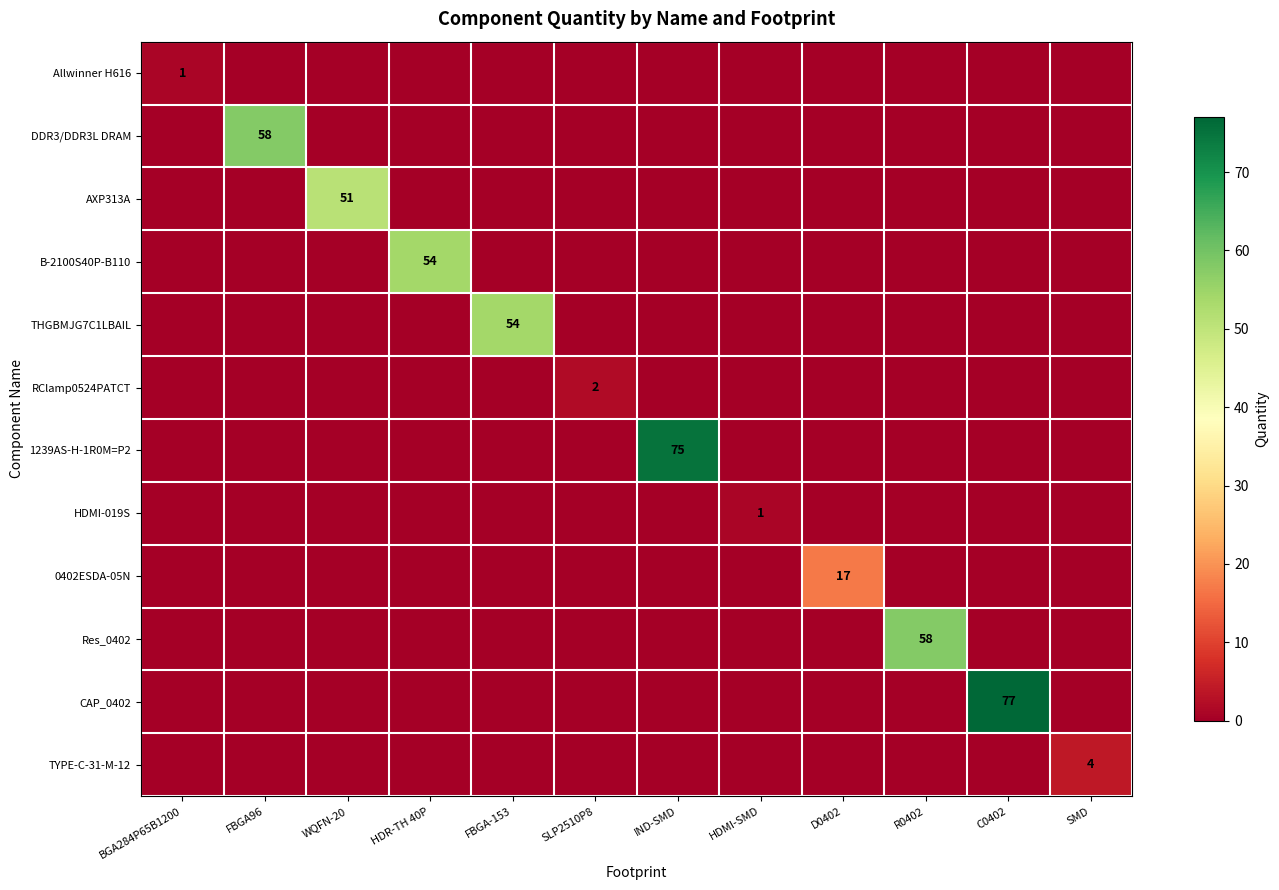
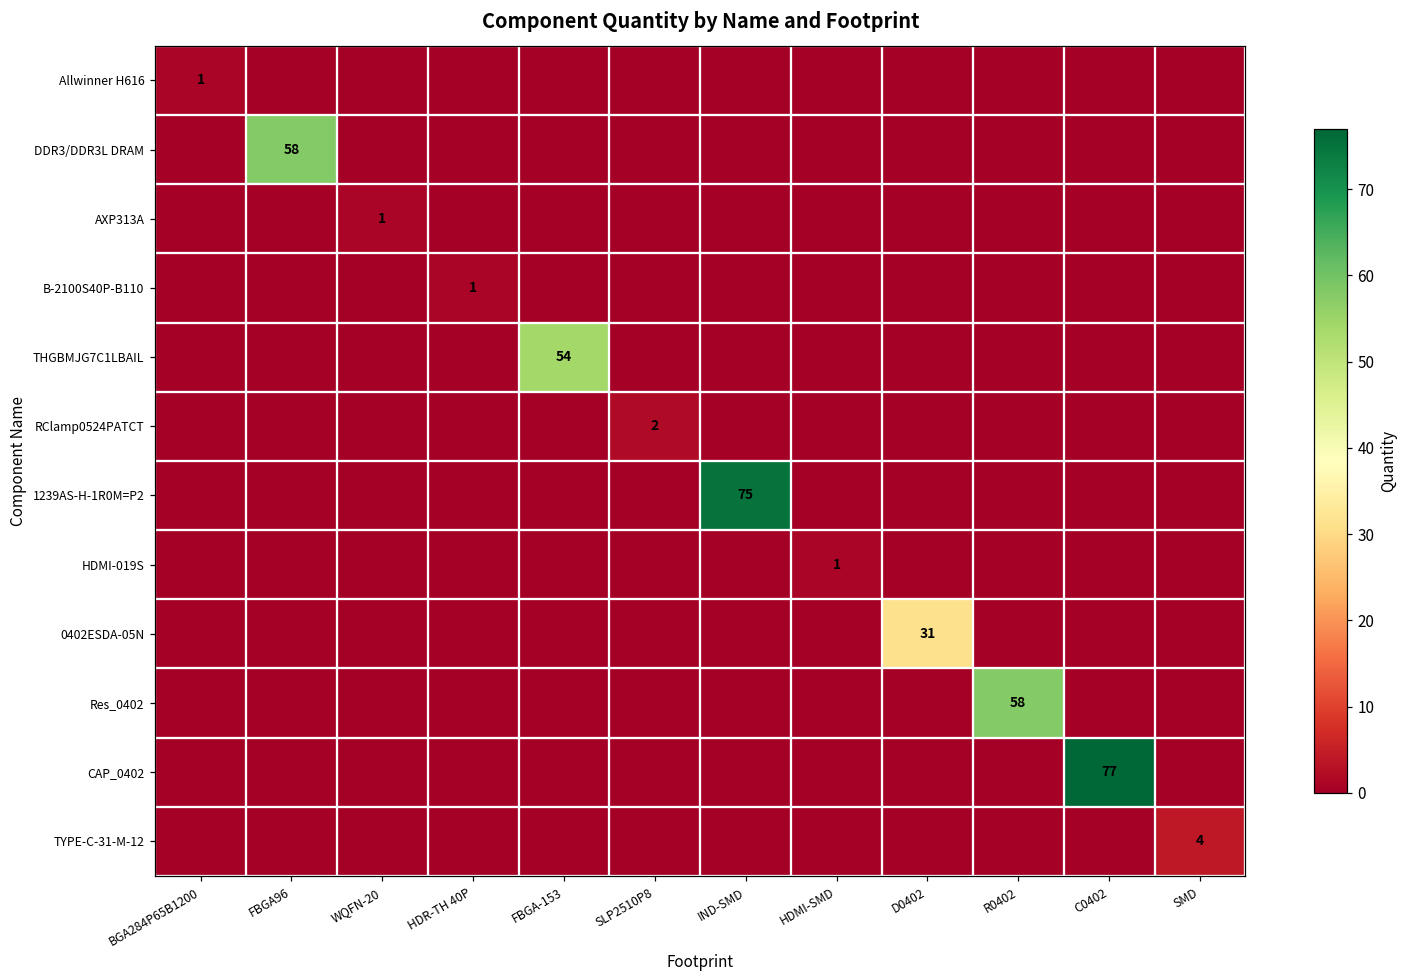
  {
    "Allwinner H616": {
      "BGA284P65B1200": 1
    },
    "DDR3/DDR3L DRAM": {
      "FBGA96": 58
    },
    "AXP313A": {
-     "WQFN-20": 51
+     "WQFN-20": 1
    },
    "B-2100S40P-B110": {
-     "HDR-TH 40P": 54
+     "HDR-TH 40P": 1
    },
    "THGBMJG7C1LBAIL": {
      "FBGA-153": 54
    },
    "RClamp0524PATCT": {
      "SLP2510P8": 2
    },
    "1239AS-H-1R0M=P2": {
      "IND-SMD": 75
    },
    "HDMI-019S": {
      "HDMI-SMD": 1
    },
    "0402ESDA-05N": {
-     "D0402": 17
+     "D0402": 31
    },
    "Res_0402": {
      "R0402": 58
    },
    "CAP_0402": {
      "C0402": 77
    },
    "TYPE-C-31-M-12": {
      "SMD": 4
    }
  }
